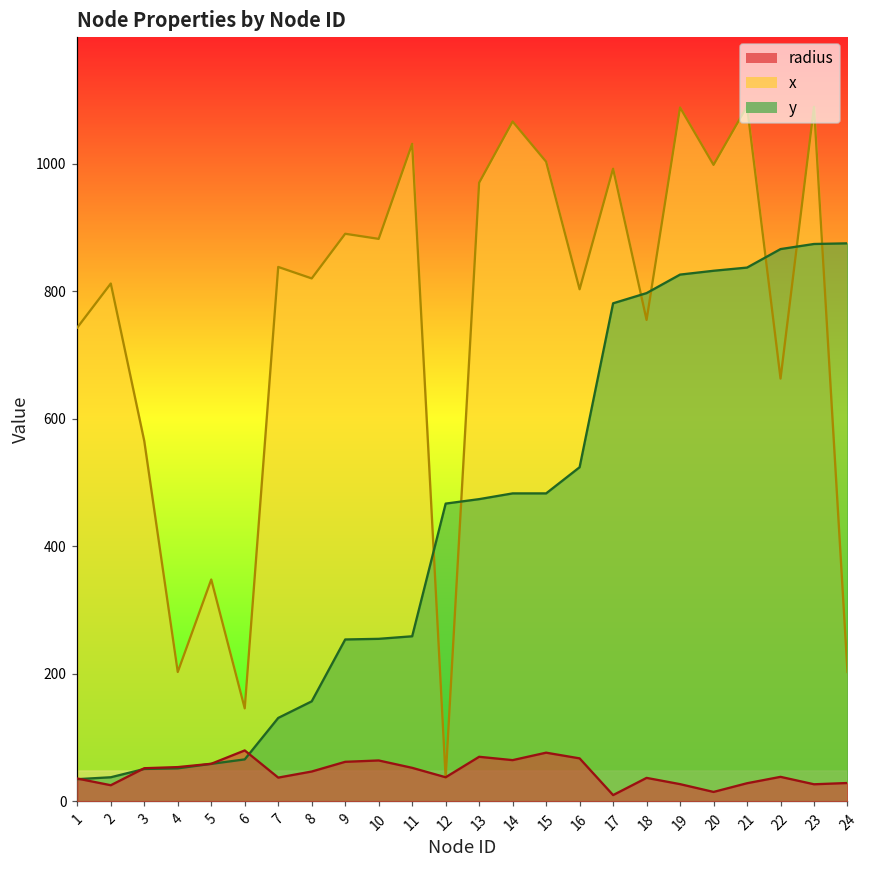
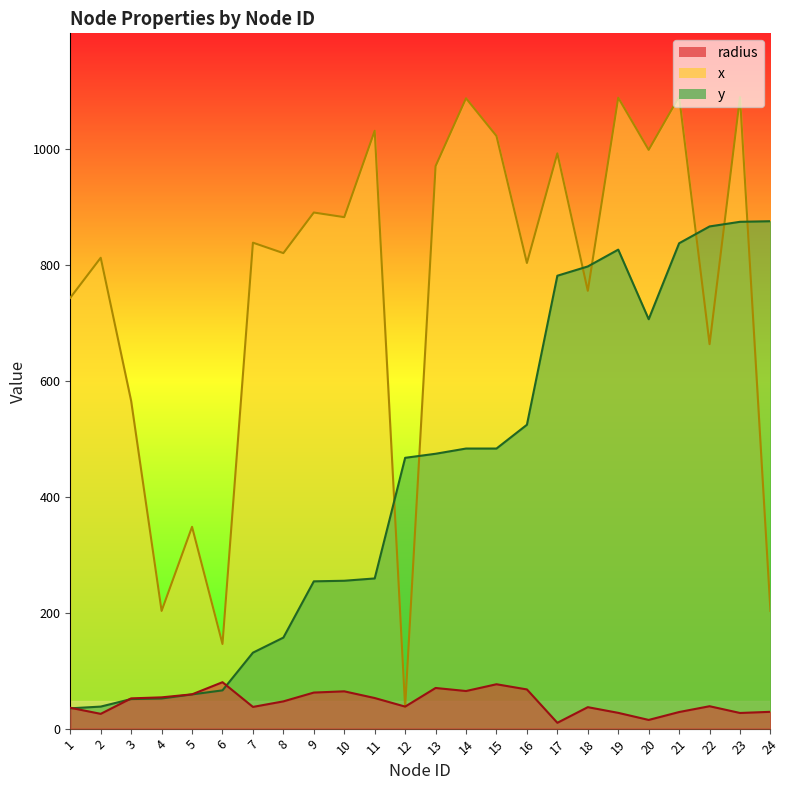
  {
    "x": {
      "1": 740,
      "2": 810,
      "3": 570,
      "4": 200,
      "5": 350,
      "6": 150,
      "7": 840,
      "8": 820,
      "9": 890,
      "10": 880,
      "11": 1030,
      "13": 970,
-     "14": 1070,
-     "15": 1000,
+     "14": 1090,
+     "15": 1020,
      "16": 800,
      "17": 990,
      "18": 760,
      "19": 1090,
      "20": 1000,
      "22": 660,
      "24": 200
    },
    "y": {
      "6": 70,
      "7": 130,
      "8": 160,
      "9": 250,
      "10": 260,
      "11": 260,
      "12": 470,
      "13": 470,
      "14": 480,
      "15": 480,
      "16": 520,
      "17": 780,
      "18": 800,
      "19": 830,
-     "20": 830,
+     "20": 710,
      "21": 840,
      "22": 870,
      "23": 870,
      "24": 880
    },
    "radius": {
      "6": 80,
      "9": 60,
      "10": 60,
      "11": 50,
      "13": 70,
      "14": 60,
      "15": 80,
      "16": 70
    }
  }
